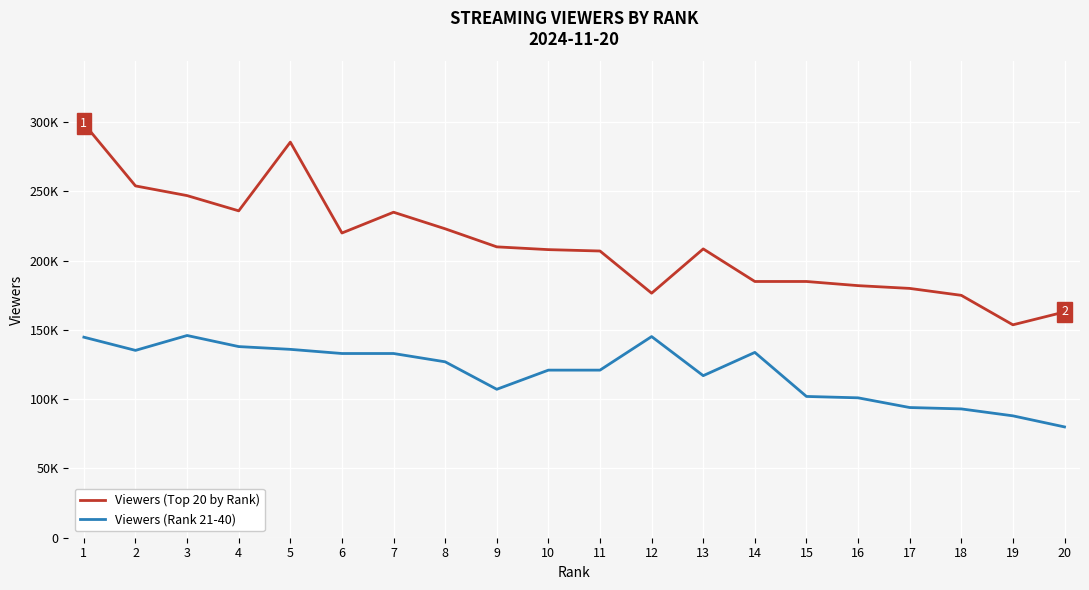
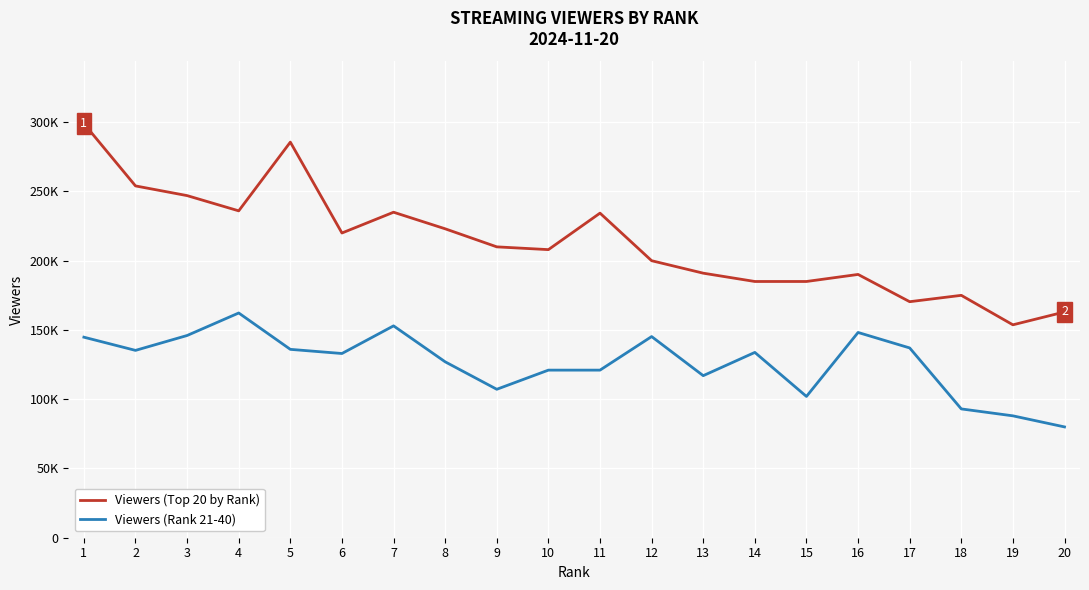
  {
    "Viewers (Top 20 by Rank)": {
      "2": 254000,
      "3": 247000,
      "4": 236000,
      "5": 286000,
      "6": 220000,
      "7": 235000,
      "8": 223000,
      "9": 210000,
      "10": 208000,
-     "11": 207000,
-     "12": 177000,
-     "13": 209000,
+     "11": 234000,
+     "12": 200000,
+     "13": 191000,
      "14": 185000,
      "15": 185000,
-     "16": 182000,
-     "17": 180000,
+     "16": 190000,
+     "17": 170000,
      "18": 175000,
      "19": 154000
    },
    "Viewers (Rank 21-40)": {
      "1": 145000,
      "2": 135000,
      "3": 146000,
-     "4": 138000,
+     "4": 162000,
      "5": 136000,
      "6": 133000,
-     "7": 133000,
+     "7": 153000,
      "8": 127000,
      "9": 107000,
      "10": 121000,
      "11": 121000,
      "12": 145000,
      "13": 117000,
      "14": 134000,
      "15": 102000,
-     "16": 101000,
-     "17": 94000,
+     "16": 148000,
+     "17": 137000,
      "18": 93000,
      "19": 88000,
      "20": 80000
    }
  }
